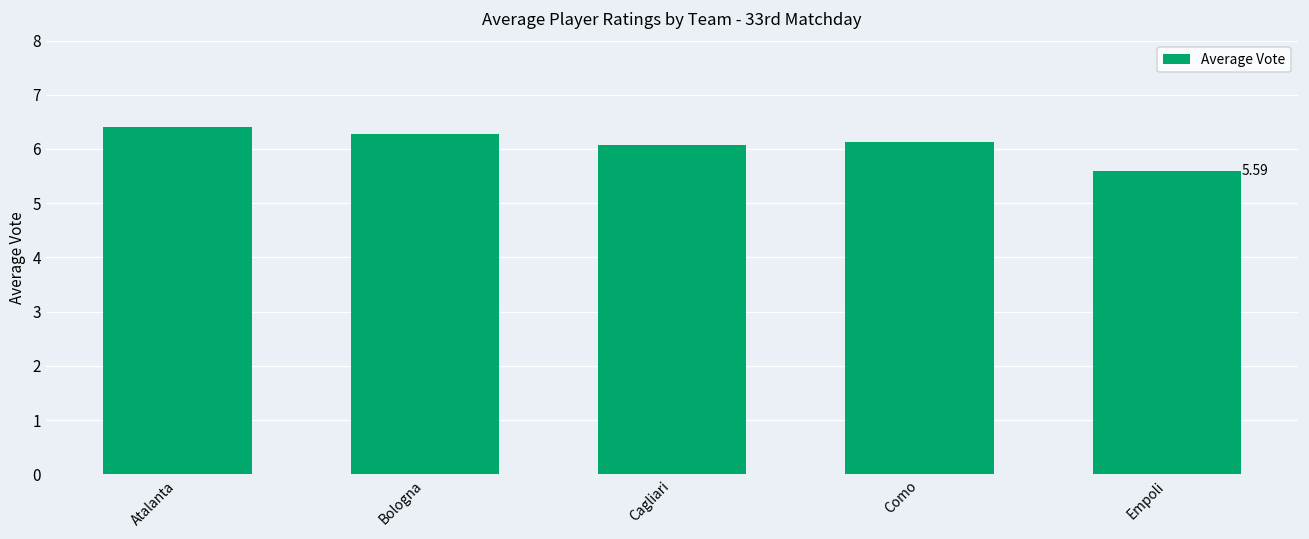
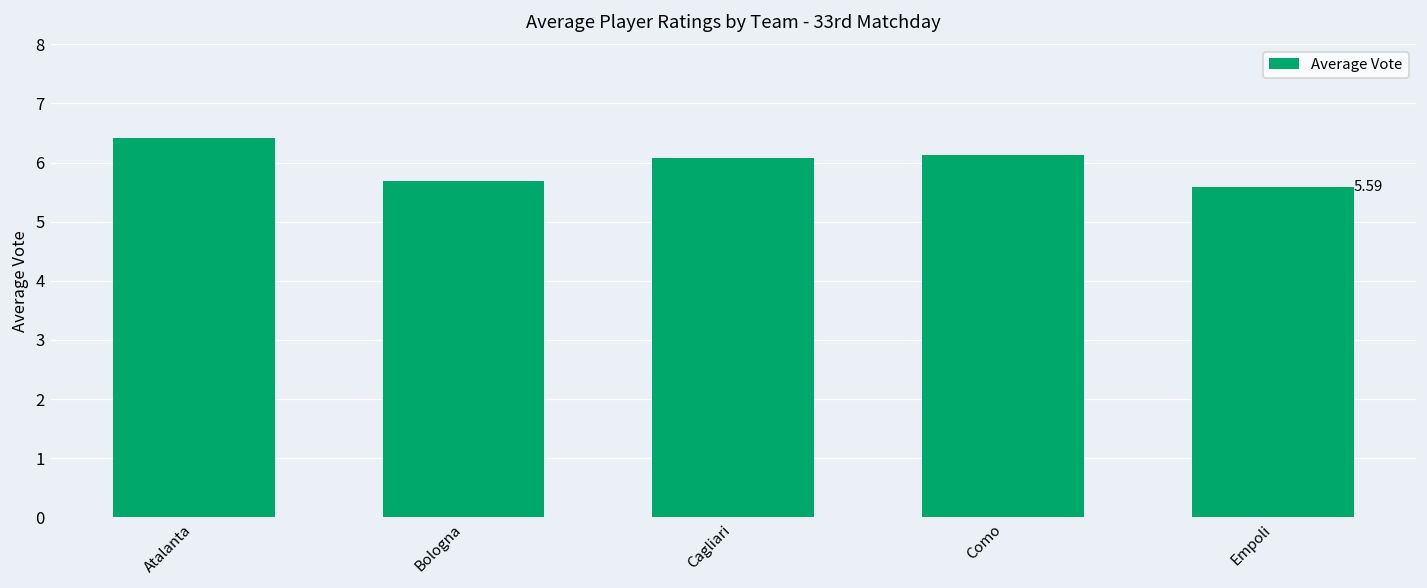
  {
    "Atalanta": 6.4,
-   "Bologna": 6.3,
+   "Bologna": 5.7,
    "Cagliari": 6.1,
    "Como": 6.1,
    "Empoli": 5.6
  }
